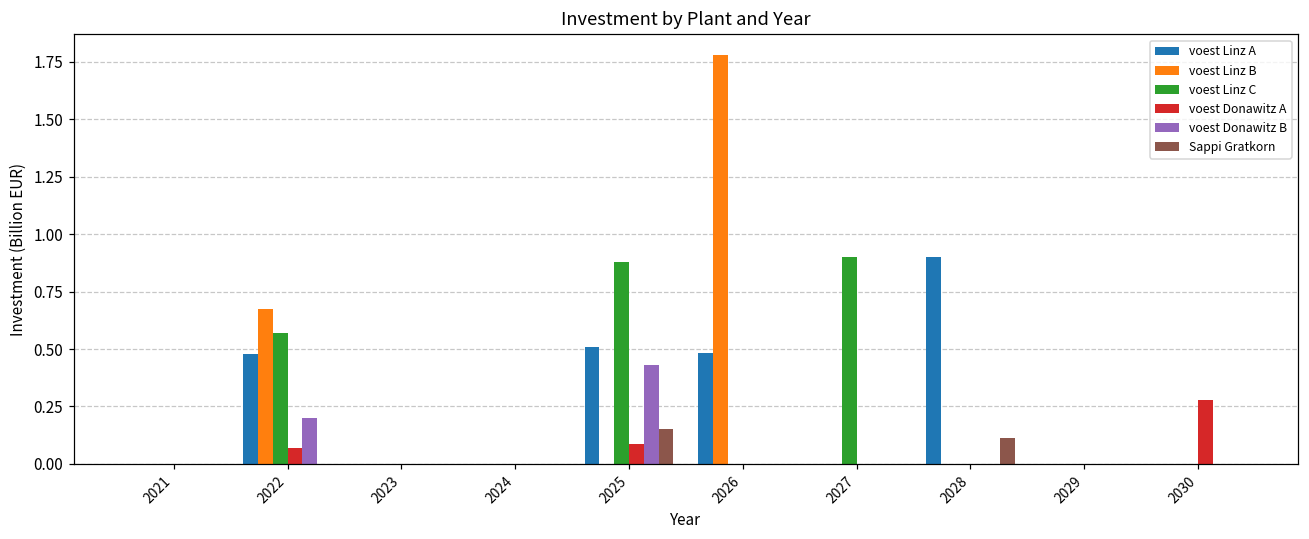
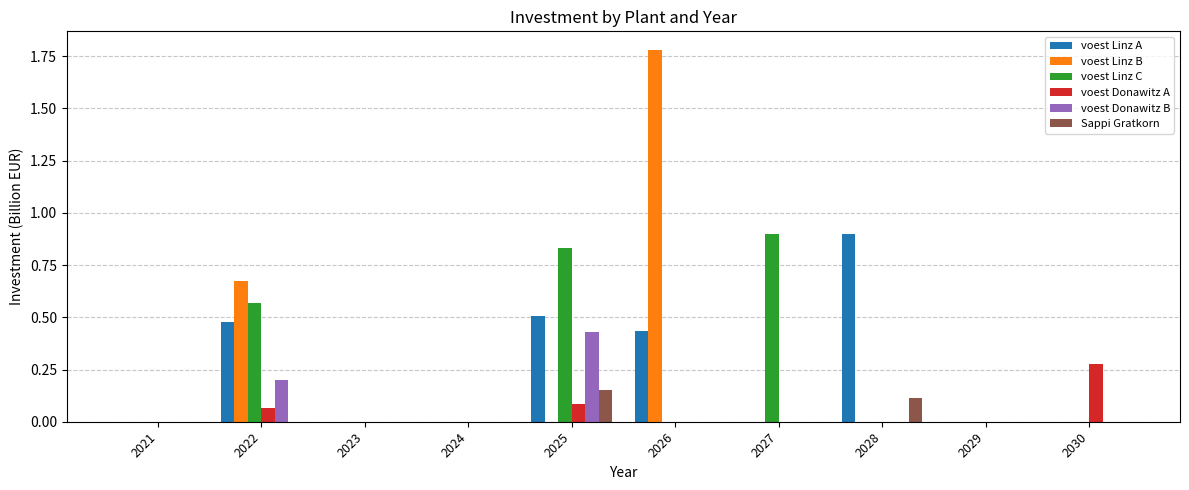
  {
    "voest Linz A": {
      "2021": 0.00,
      "2022": 0.48,
      "2023": 0.00,
      "2024": 0.00,
      "2025": 0.51,
-     "2026": 0.48,
+     "2026": 0.44,
      "2027": 0.00,
      "2028": 0.90,
      "2029": 0.00,
      "2030": 0.00
    },
    "voest Linz B": {
      "2021": 0.00,
      "2022": 0.67,
      "2023": 0.00,
      "2024": 0.00,
      "2025": 0.00,
      "2026": 1.78,
      "2027": 0.00,
      "2028": 0.00,
      "2029": 0.00,
      "2030": 0.00
    },
    "voest Linz C": {
      "2021": 0.00,
      "2022": 0.57,
      "2023": 0.00,
      "2024": 0.00,
-     "2025": 0.88,
+     "2025": 0.83,
      "2026": 0.00,
      "2027": 0.90,
      "2028": 0.00,
      "2029": 0.00,
      "2030": 0.00
    },
    "voest Donawitz A": {
      "2021": 0.00,
      "2022": 0.07,
      "2023": 0.00,
      "2024": 0.00,
      "2025": 0.09,
      "2026": 0.00,
      "2027": 0.00,
      "2028": 0.00,
      "2029": 0.00,
      "2030": 0.28
    },
    "voest Donawitz B": {
      "2021": 0.00,
      "2022": 0.20,
      "2023": 0.00,
      "2024": 0.00,
      "2025": 0.43,
      "2026": 0.00,
      "2027": 0.00,
      "2028": 0.00,
      "2029": 0.00,
      "2030": 0.00
    },
    "Sappi Gratkorn": {
      "2021": 0.00,
      "2022": 0.00,
      "2023": 0.00,
      "2024": 0.00,
      "2025": 0.15,
      "2026": 0.00,
      "2027": 0.00,
      "2028": 0.11,
      "2029": 0.00,
      "2030": 0.00
    }
  }
